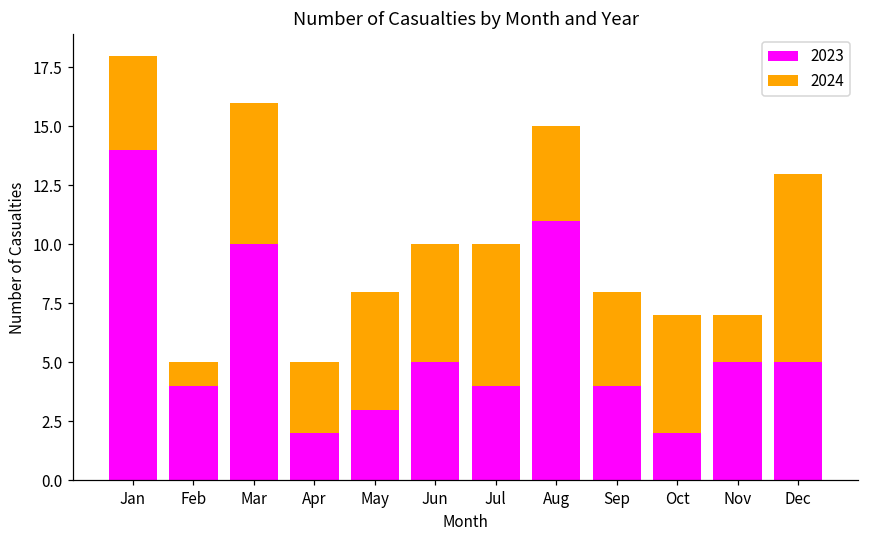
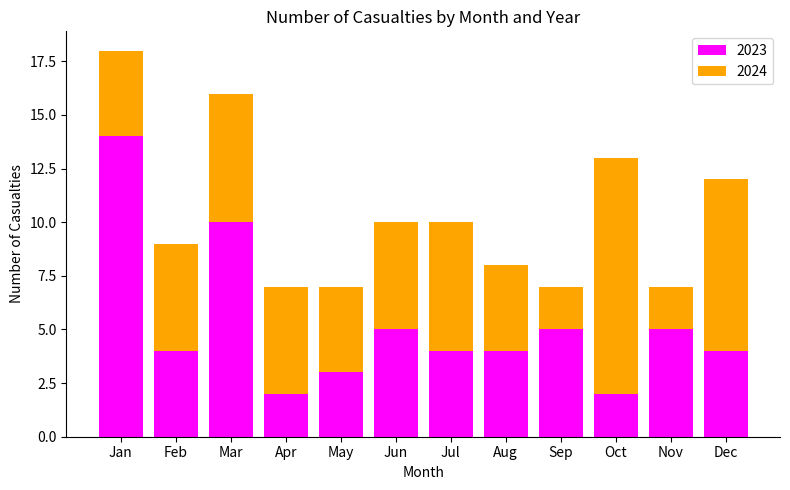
  {
    "2023": {
      "Jan": 14,
      "Feb": 4,
      "Mar": 10,
      "Apr": 2,
      "May": 3,
      "Jun": 5,
      "Jul": 4,
-     "Aug": 11,
-     "Sep": 4,
+     "Aug": 4,
+     "Sep": 5,
      "Oct": 2,
      "Nov": 5,
-     "Dec": 5
+     "Dec": 4
    },
    "2024": {
      "Jan": 4,
-     "Feb": 1,
+     "Feb": 5,
      "Mar": 6,
-     "Apr": 3,
-     "May": 5,
+     "Apr": 5,
+     "May": 4,
      "Jun": 5,
      "Jul": 6,
      "Aug": 4,
-     "Sep": 4,
-     "Oct": 5,
+     "Sep": 2,
+     "Oct": 11,
      "Nov": 2,
      "Dec": 8
    }
  }
